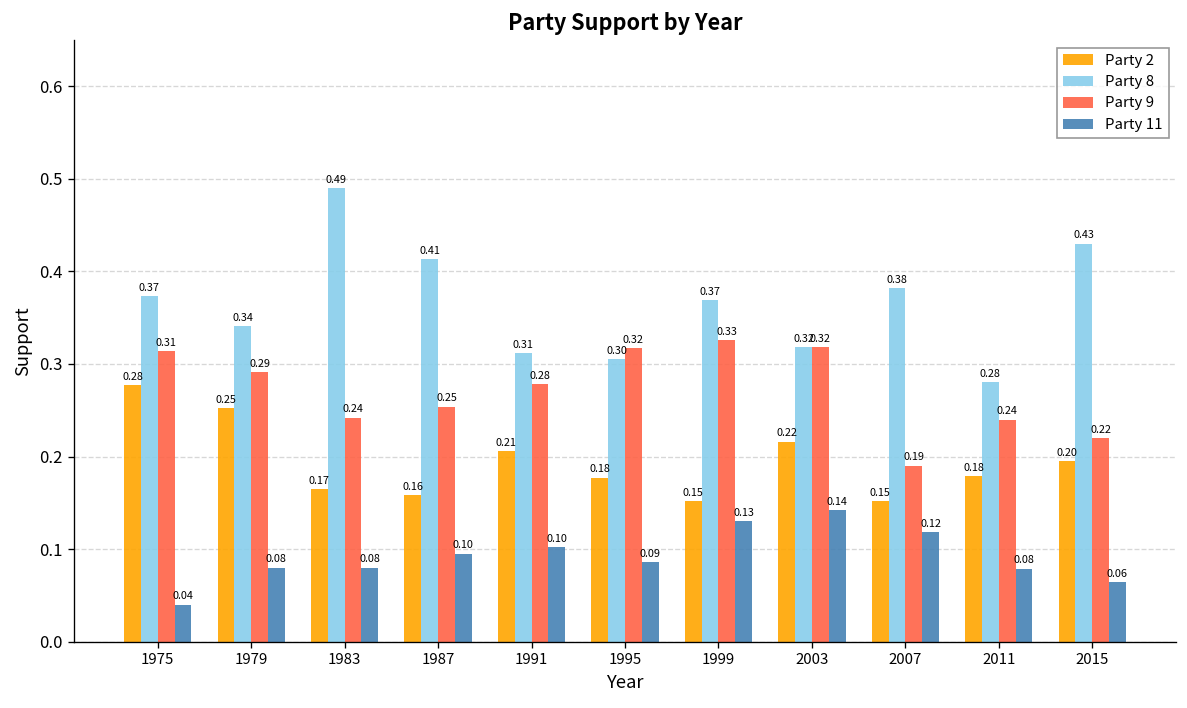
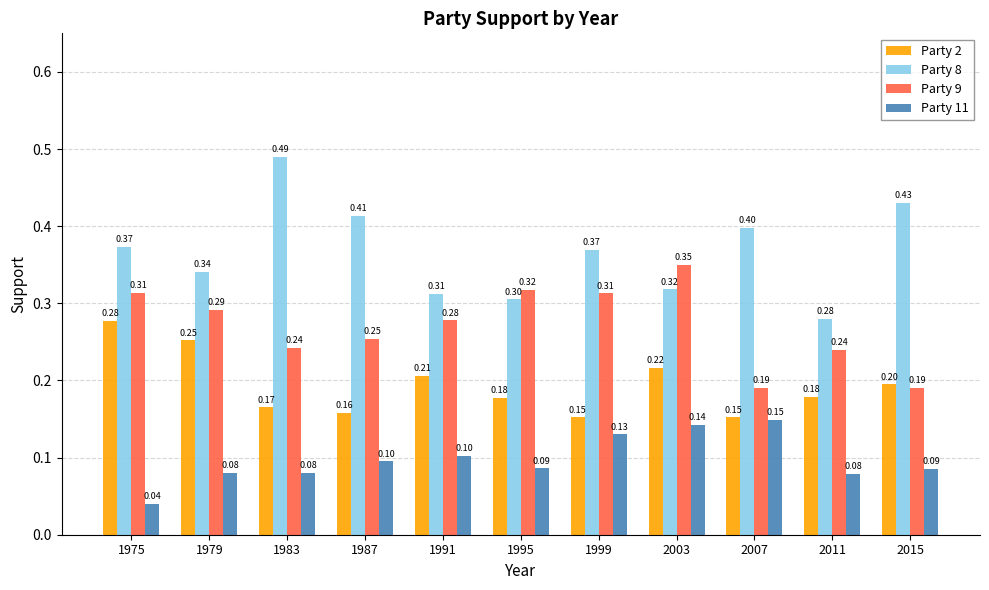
  {
    "Party 2": {
      "1975": 0.28,
      "1979": 0.25,
      "1983": 0.17,
      "1987": 0.16,
      "1991": 0.21,
      "1995": 0.18,
      "1999": 0.15,
      "2003": 0.22,
      "2007": 0.15,
      "2011": 0.18,
      "2015": 0.20
    },
    "Party 8": {
      "1975": 0.37,
      "1979": 0.34,
      "1983": 0.49,
      "1987": 0.41,
      "1991": 0.31,
      "1995": 0.30,
      "1999": 0.37,
      "2003": 0.32,
-     "2007": 0.38,
+     "2007": 0.40,
      "2011": 0.28,
      "2015": 0.43
    },
    "Party 9": {
      "1975": 0.31,
      "1979": 0.29,
      "1983": 0.24,
      "1987": 0.25,
      "1991": 0.28,
      "1995": 0.32,
-     "1999": 0.33,
-     "2003": 0.32,
+     "1999": 0.31,
+     "2003": 0.35,
      "2007": 0.19,
      "2011": 0.24,
-     "2015": 0.22
+     "2015": 0.19
    },
    "Party 11": {
      "1975": 0.04,
      "1979": 0.08,
      "1983": 0.08,
      "1987": 0.10,
      "1991": 0.10,
      "1995": 0.09,
      "1999": 0.13,
      "2003": 0.14,
-     "2007": 0.12,
+     "2007": 0.15,
      "2011": 0.08,
-     "2015": 0.06
+     "2015": 0.09
    }
  }
